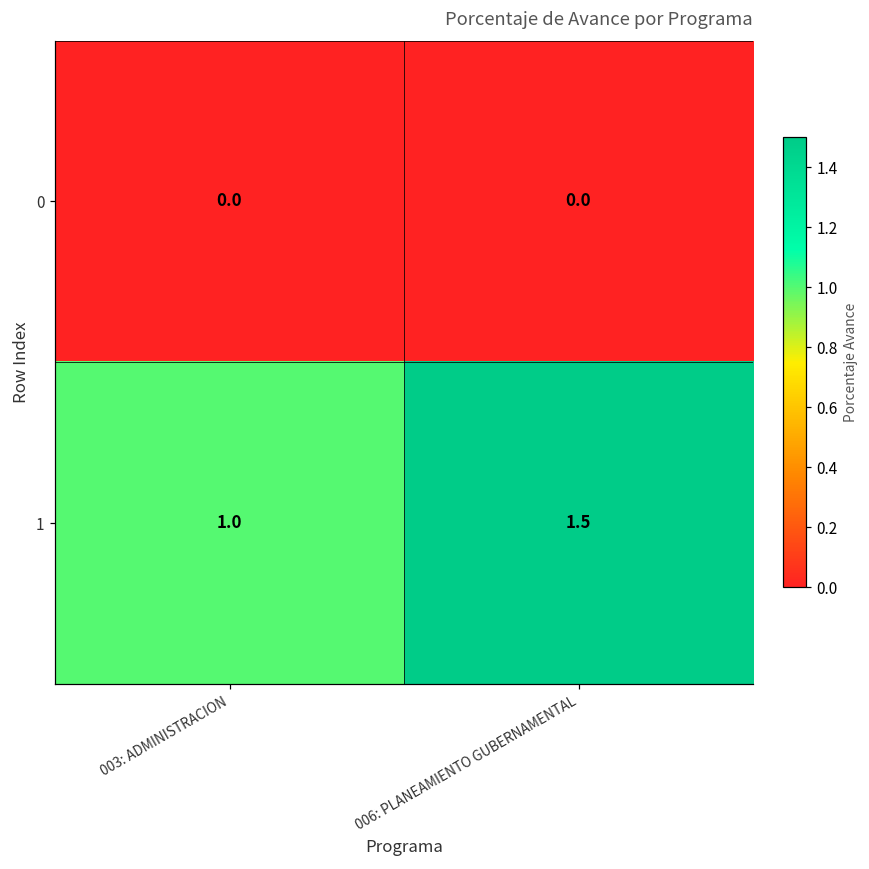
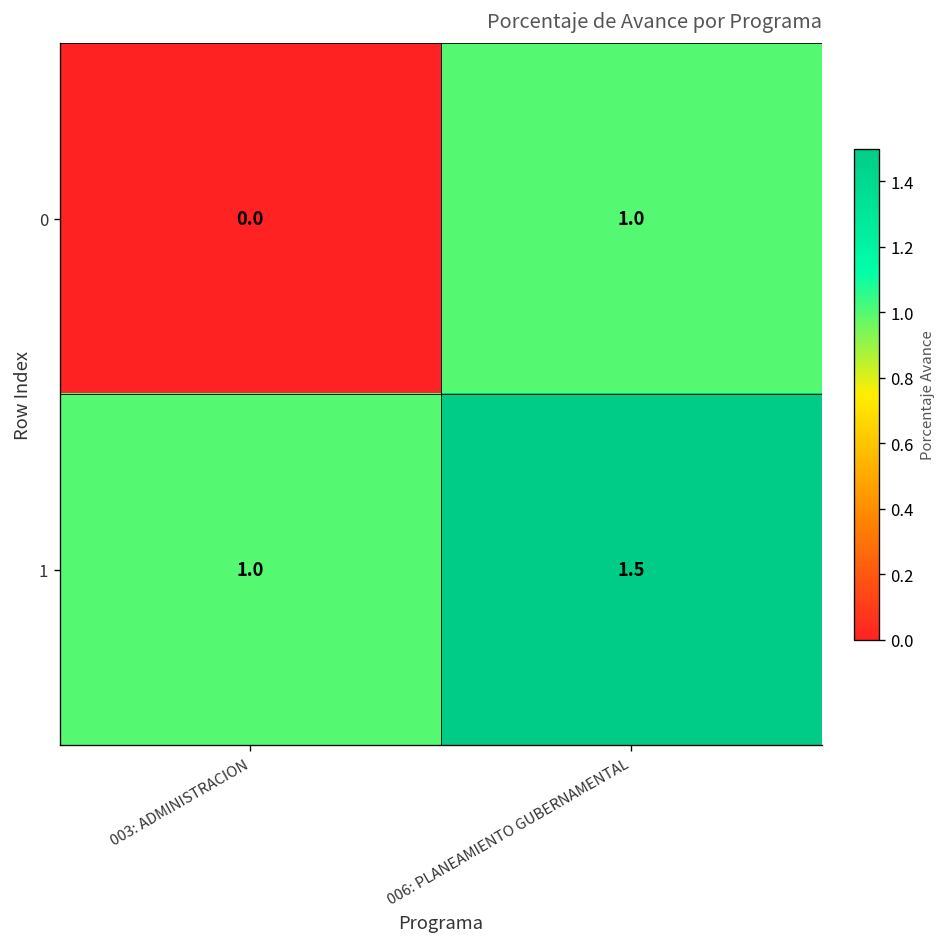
  {
    "0": {
      "003: ADMINISTRACION": 0.0,
-     "006: PLANEAMIENTO GUBERNAMENTAL": 0.0
+     "006: PLANEAMIENTO GUBERNAMENTAL": 1.0
    },
    "1": {
      "003: ADMINISTRACION": 1.0,
      "006: PLANEAMIENTO GUBERNAMENTAL": 1.5
    }
  }
